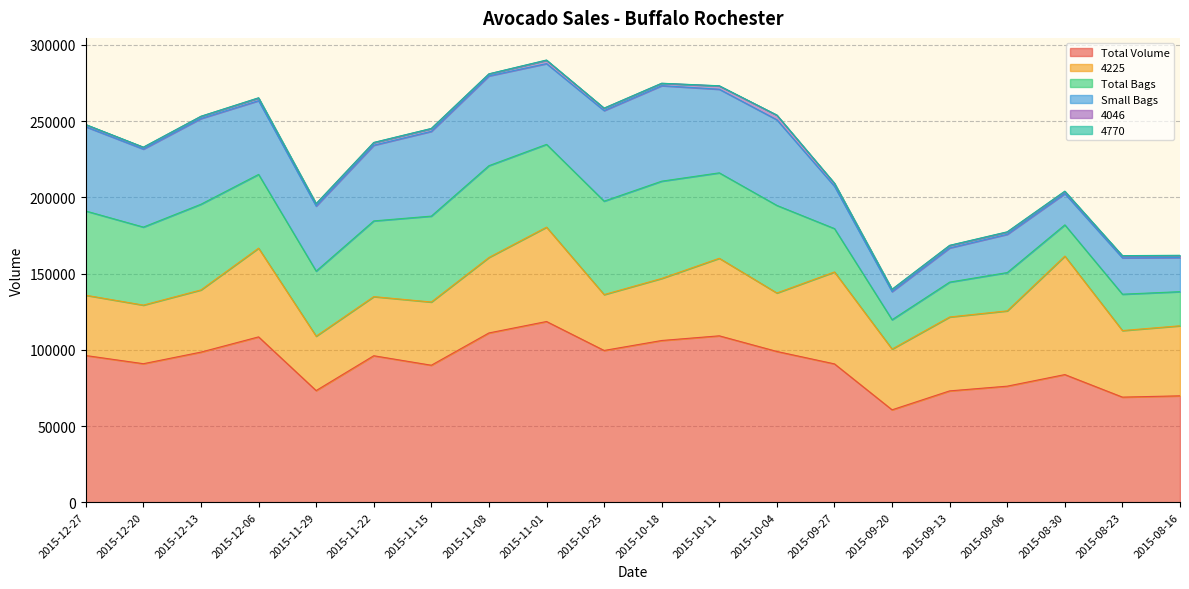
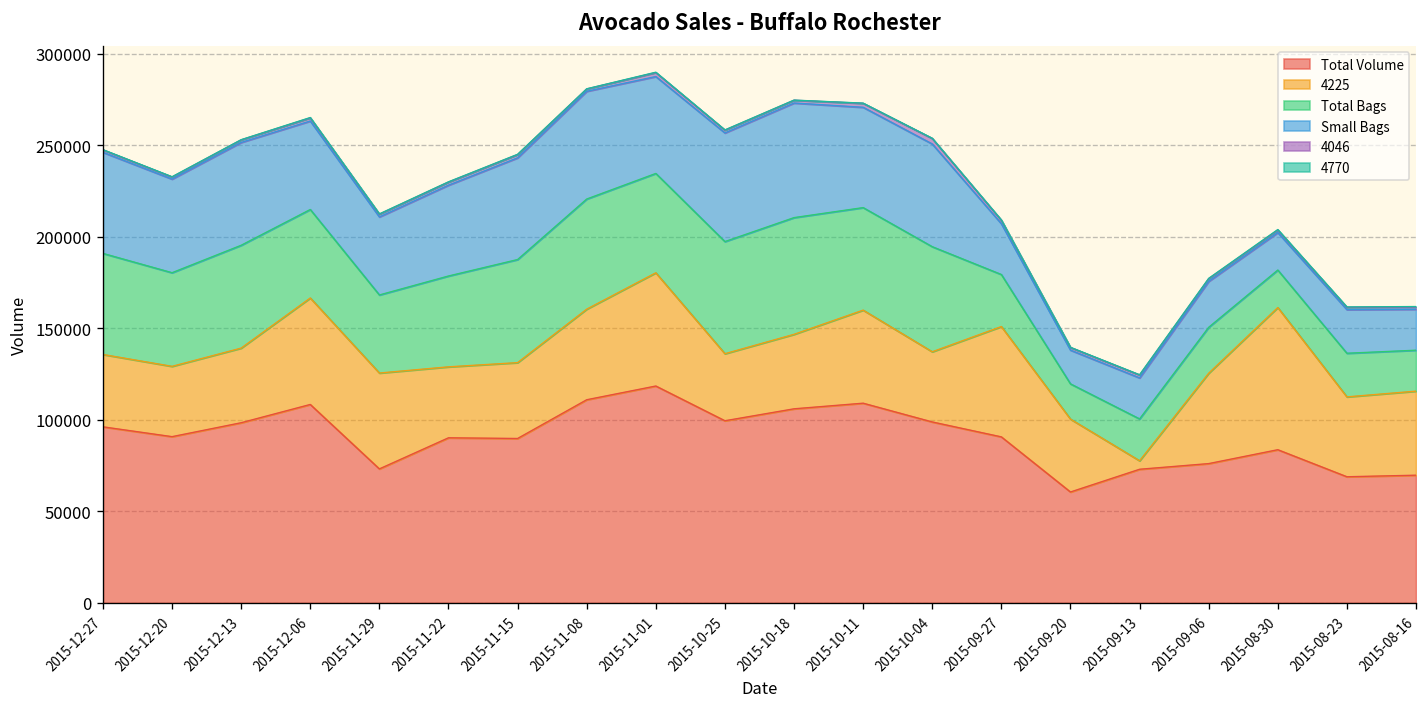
  {
    "Total Volume": {
      "2015-12-27": 96000,
      "2015-12-20": 91000,
      "2015-12-13": 98000,
      "2015-12-06": 108000,
      "2015-11-29": 73000,
-     "2015-11-22": 96000,
+     "2015-11-22": 90000,
      "2015-11-15": 90000,
      "2015-11-08": 111000,
      "2015-11-01": 119000,
      "2015-10-25": 100000,
      "2015-10-18": 106000,
      "2015-10-11": 109000,
      "2015-10-04": 99000,
      "2015-09-27": 91000,
      "2015-09-20": 61000,
      "2015-09-13": 73000,
      "2015-09-06": 76000,
      "2015-08-30": 84000,
      "2015-08-23": 69000,
      "2015-08-16": 70000
    },
    "4225": {
      "2015-12-27": 40000,
      "2015-12-20": 38000,
      "2015-12-13": 41000,
      "2015-12-06": 58000,
-     "2015-11-29": 36000,
+     "2015-11-29": 52000,
      "2015-11-22": 39000,
      "2015-11-15": 41000,
      "2015-11-08": 50000,
      "2015-11-01": 62000,
      "2015-10-25": 37000,
      "2015-10-18": 41000,
      "2015-10-11": 51000,
      "2015-10-04": 38000,
      "2015-09-27": 60000,
      "2015-09-20": 40000,
-     "2015-09-13": 48000,
+     "2015-09-13": 5000,
      "2015-09-06": 49000,
      "2015-08-30": 78000,
      "2015-08-23": 44000,
      "2015-08-16": 46000
    },
    "Small Bags": {
      "2015-12-06": 48000,
      "2015-11-22": 50000,
      "2015-11-15": 56000,
      "2015-11-01": 53000,
      "2015-10-11": 55000,
      "2015-10-04": 56000,
      "2015-09-27": 28000
    }
  }
